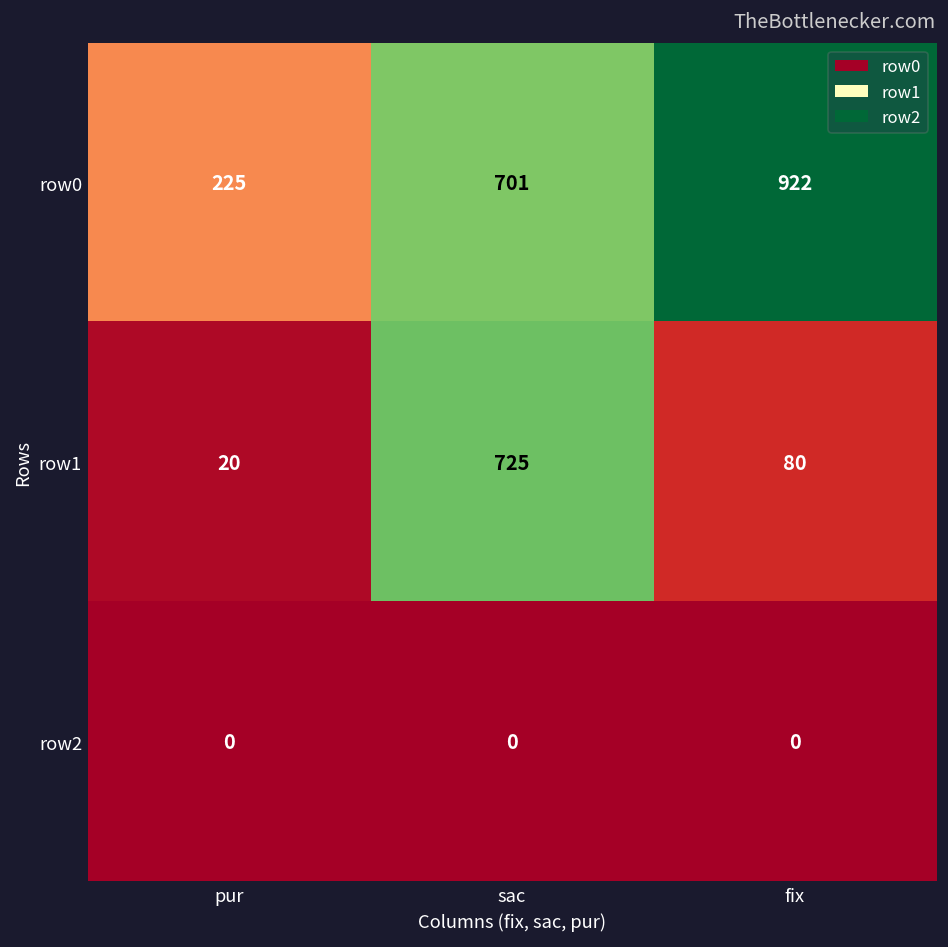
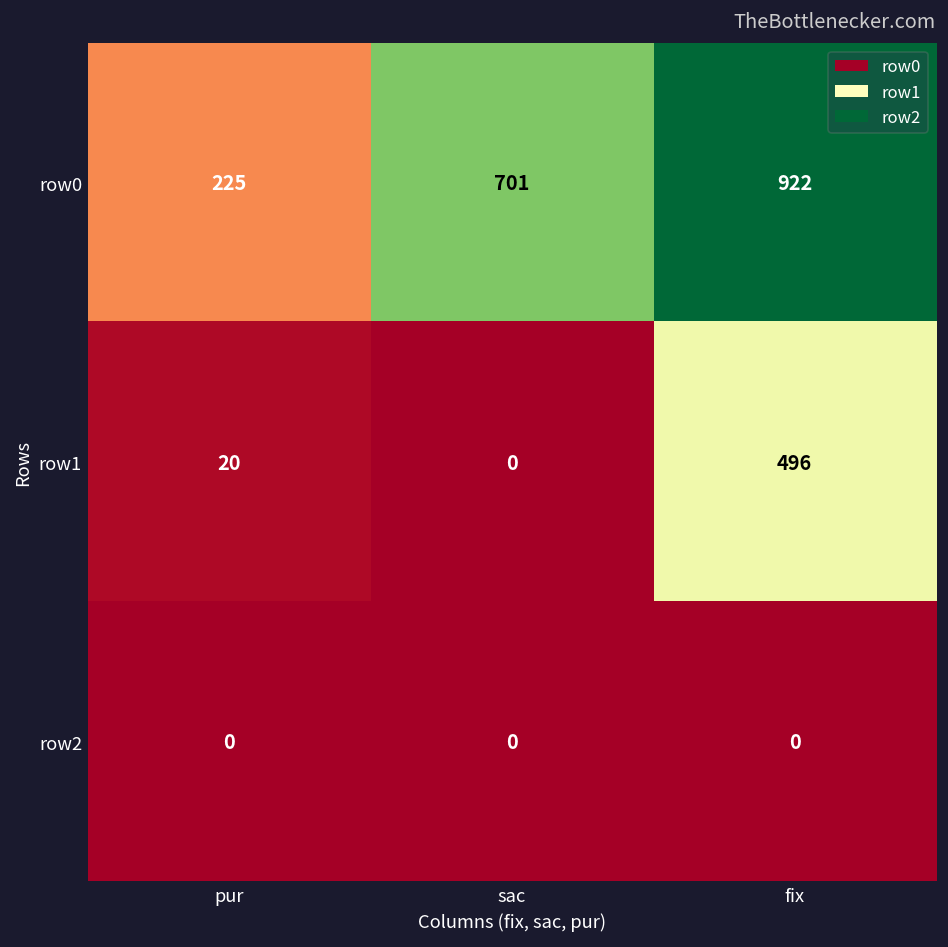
  {
    "row0": {
      "pur": 225,
      "sac": 701,
      "fix": 922
    },
    "row1": {
      "pur": 20,
-     "sac": 725,
-     "fix": 80
+     "sac": 0,
+     "fix": 496
    },
    "row2": {
      "pur": 0,
      "sac": 0,
      "fix": 0
    }
  }
